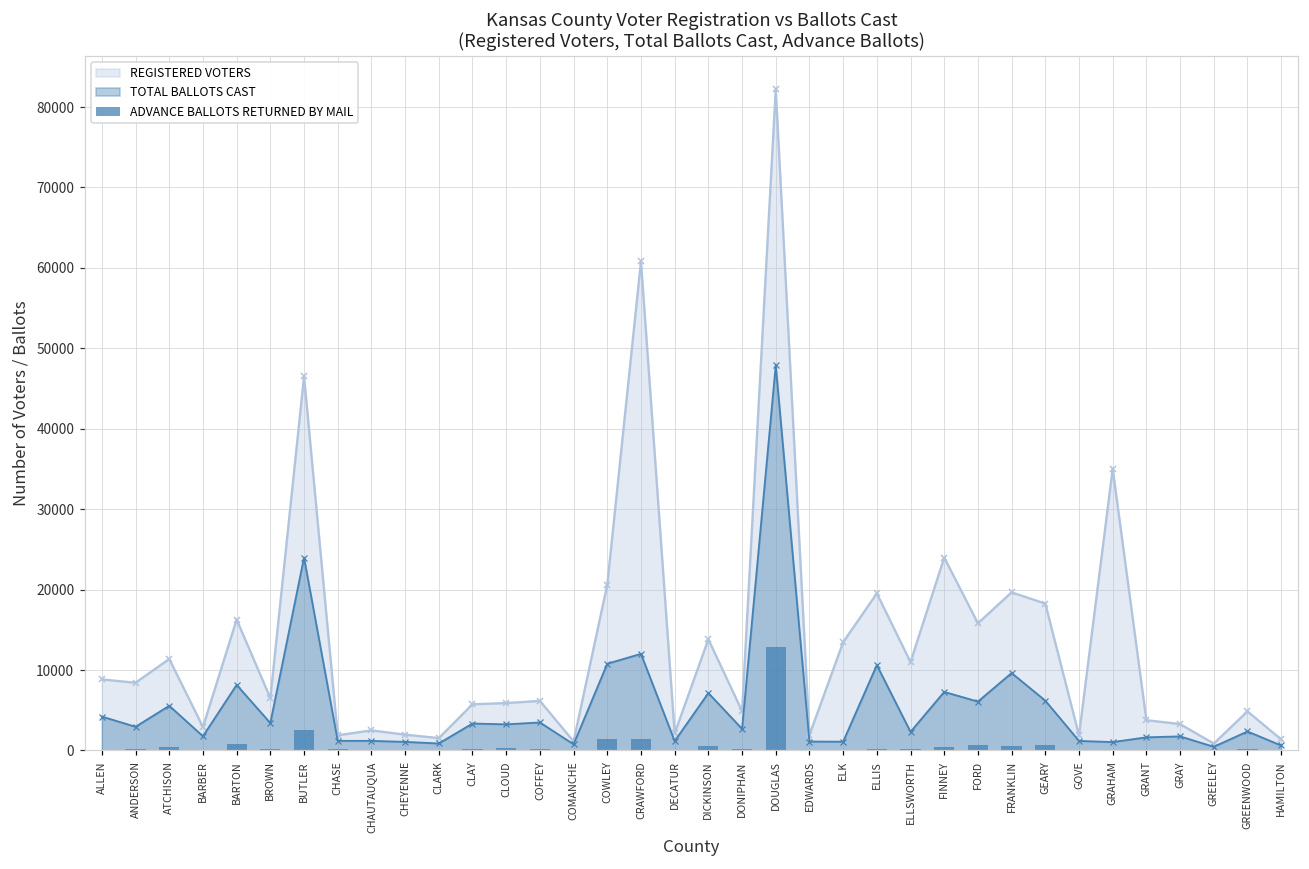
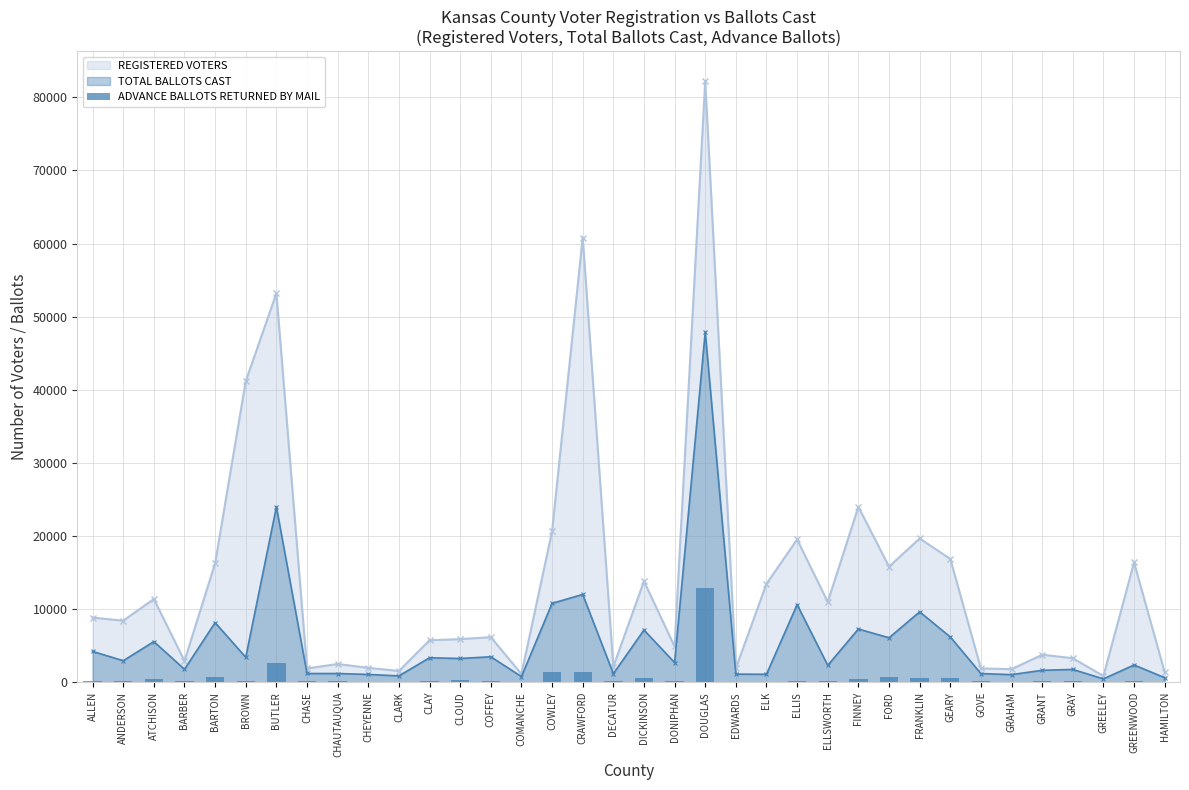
  {
    "REGISTERED VOTERS": {
      "ALLEN": 9000,
      "ANDERSON": 8000,
      "ATCHISON": 11000,
      "BARBER": 3000,
      "BARTON": 16000,
-     "BROWN": 7000,
-     "BUTLER": 46000,
+     "BROWN": 41000,
+     "BUTLER": 53000,
      "CHASE": 2000,
      "CHAUTAUQUA": 2000,
      "CHEYENNE": 2000,
      "CLARK": 2000,
      "CLAY": 6000,
      "CLOUD": 6000,
      "COFFEY": 6000,
      "COMANCHE": 1000,
      "COWLEY": 21000,
      "CRAWFORD": 61000,
      "DECATUR": 2000,
      "DICKINSON": 14000,
      "DONIPHAN": 5000,
      "DOUGLAS": 82000,
      "EDWARDS": 2000,
      "ELK": 13000,
      "ELLIS": 20000,
      "ELLSWORTH": 11000,
      "FINNEY": 24000,
      "FORD": 16000,
      "FRANKLIN": 20000,
-     "GEARY": 18000,
+     "GEARY": 17000,
      "GOVE": 2000,
-     "GRAHAM": 35000,
+     "GRAHAM": 2000,
      "GRANT": 4000,
      "GRAY": 3000,
      "GREELEY": 1000,
-     "GREENWOOD": 5000,
+     "GREENWOOD": 16000,
      "HAMILTON": 1000
    }
  }
